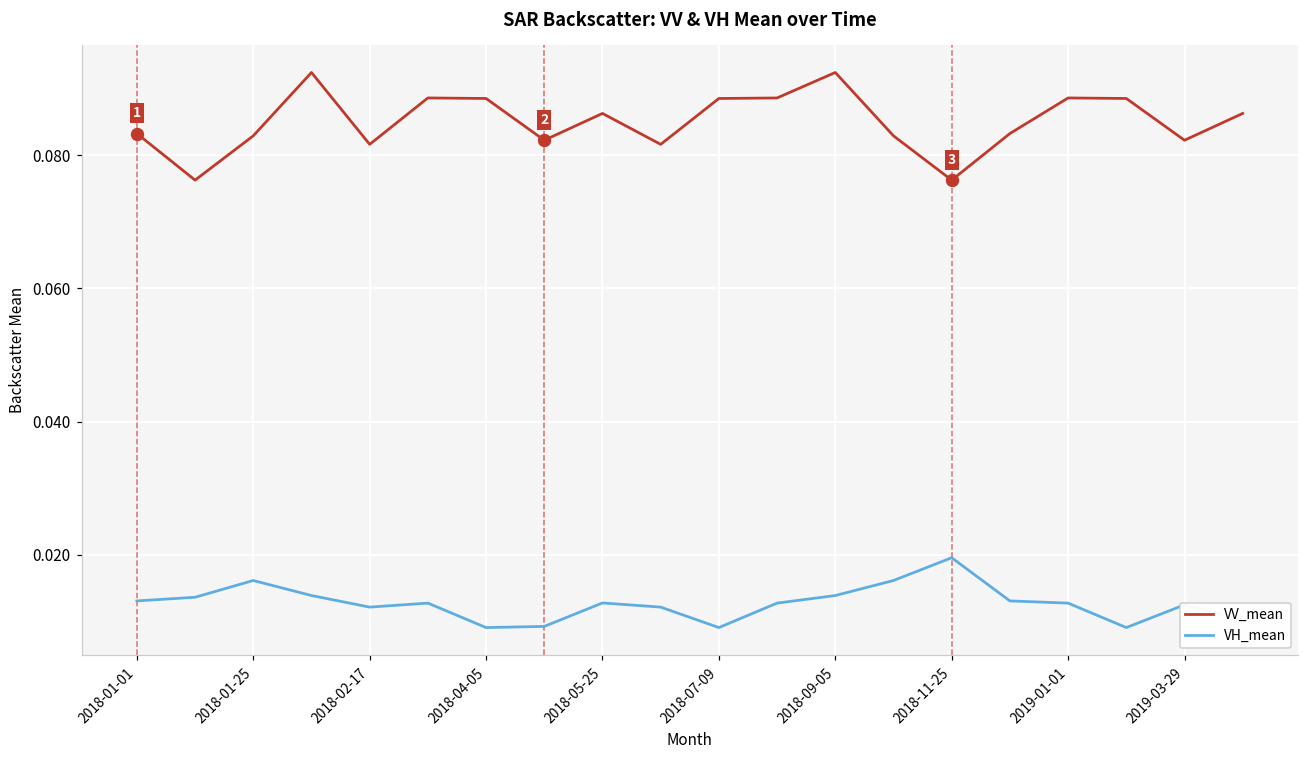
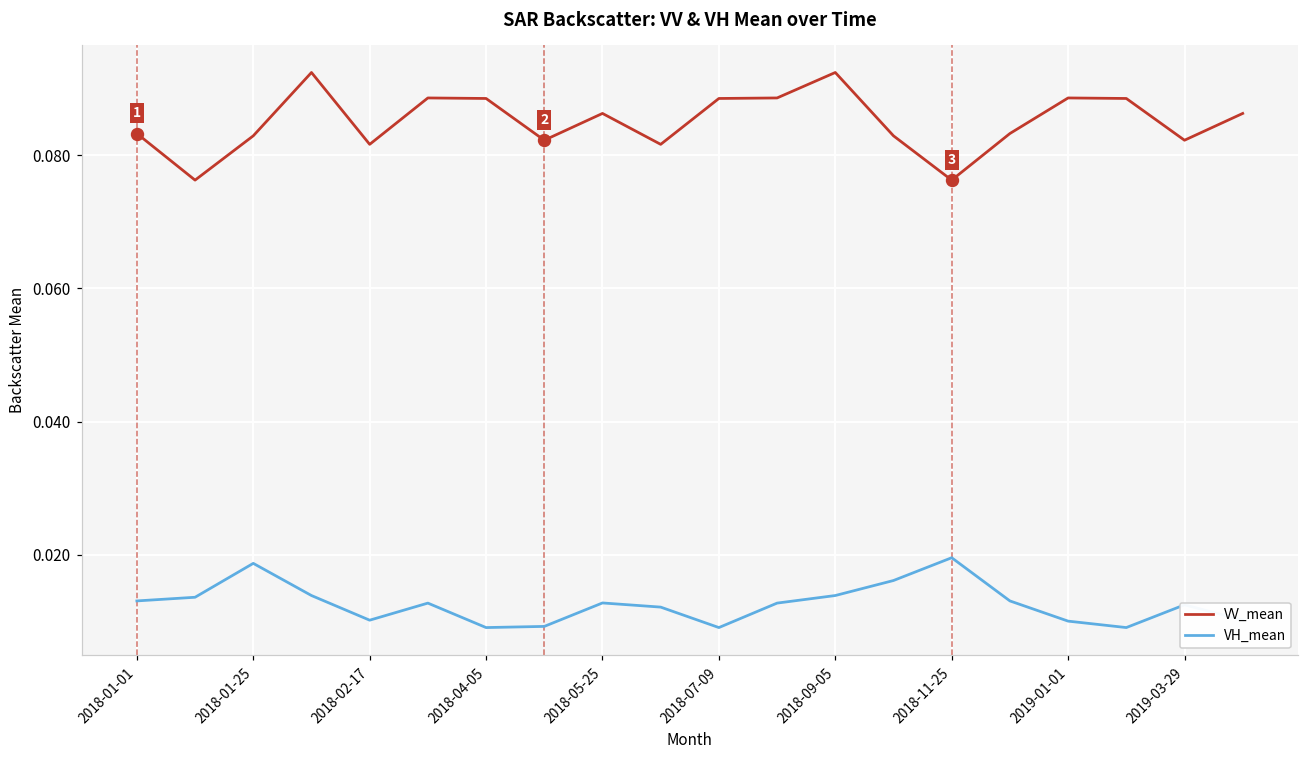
  {
    "VH_mean": {
      "2018-01-01": 0.013,
-     "2018-01-25": 0.016,
-     "2018-02-17": 0.012,
+     "2018-01-25": 0.019,
+     "2018-02-17": 0.010,
      "2018-04-05": 0.009,
      "2018-05-25": 0.013,
      "2018-07-09": 0.009,
      "2018-09-05": 0.014,
      "2018-11-25": 0.020,
-     "2019-01-01": 0.013
+     "2019-01-01": 0.010
    }
  }
